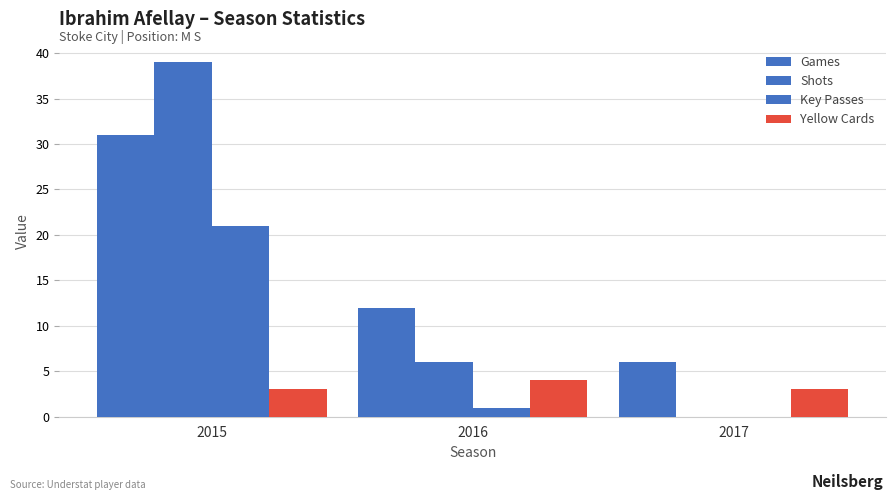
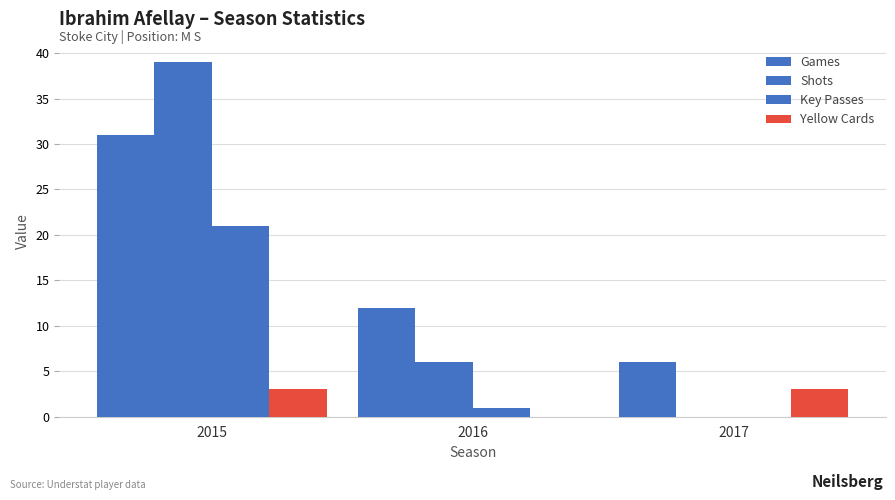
  {
    "Yellow Cards": {
      "2015": 3,
-     "2016": 4,
+     "2016": 0,
      "2017": 3
    }
  }
